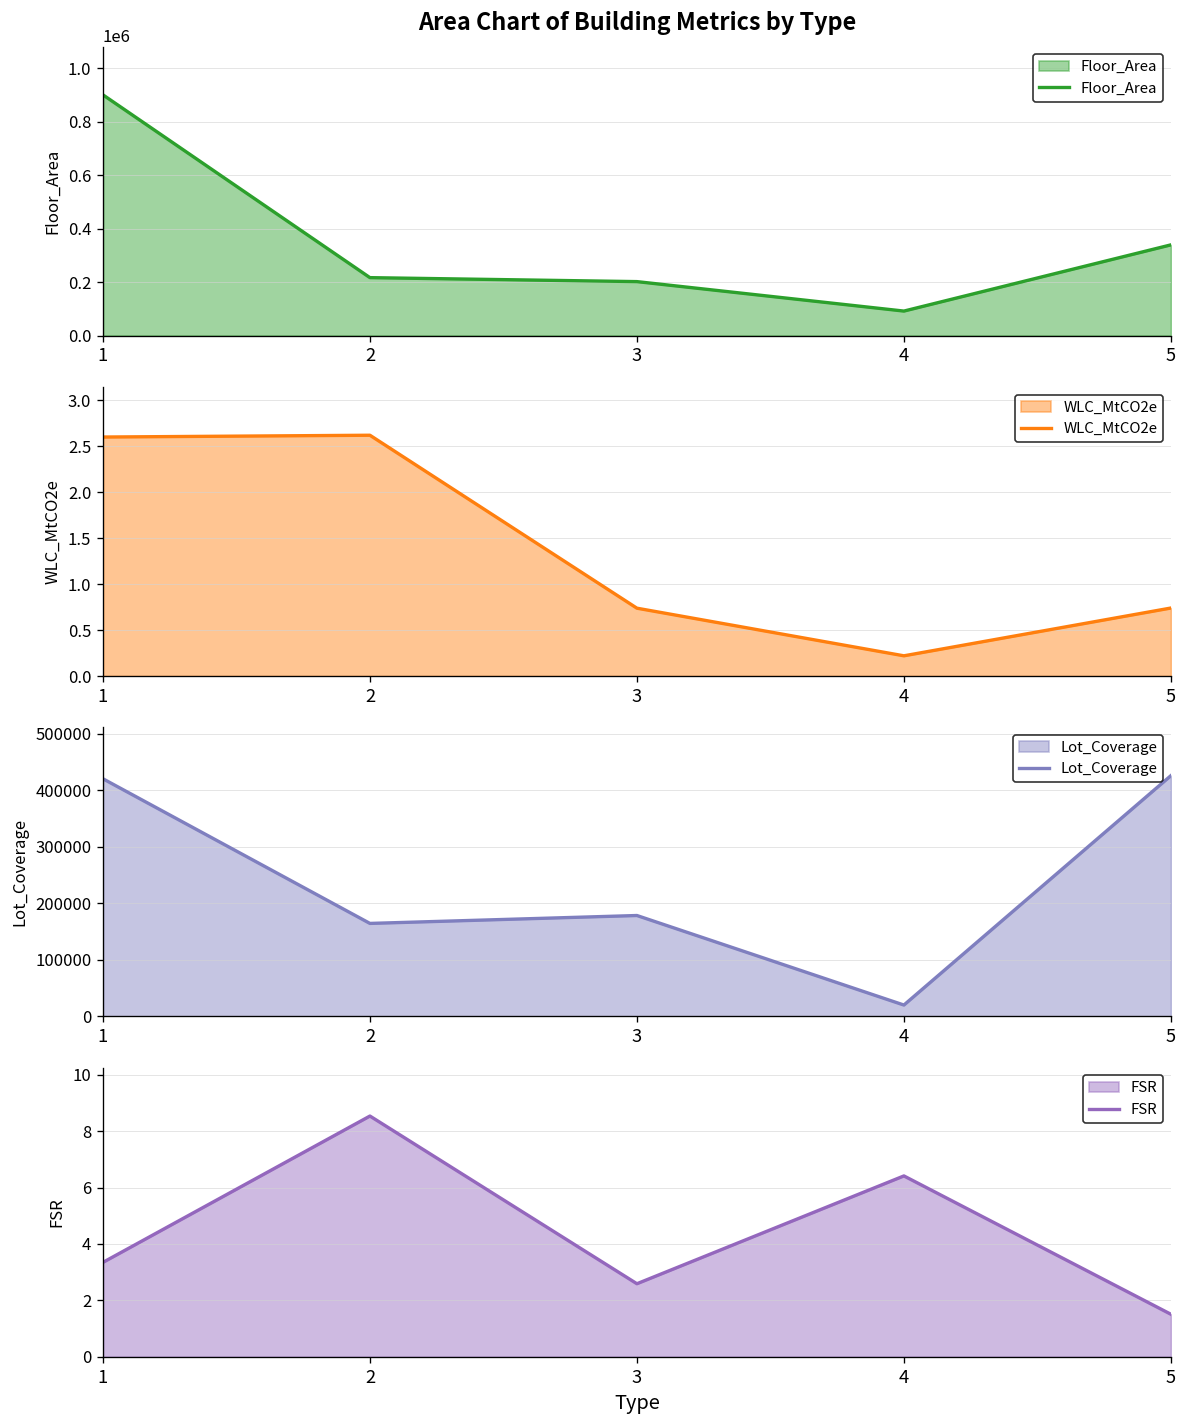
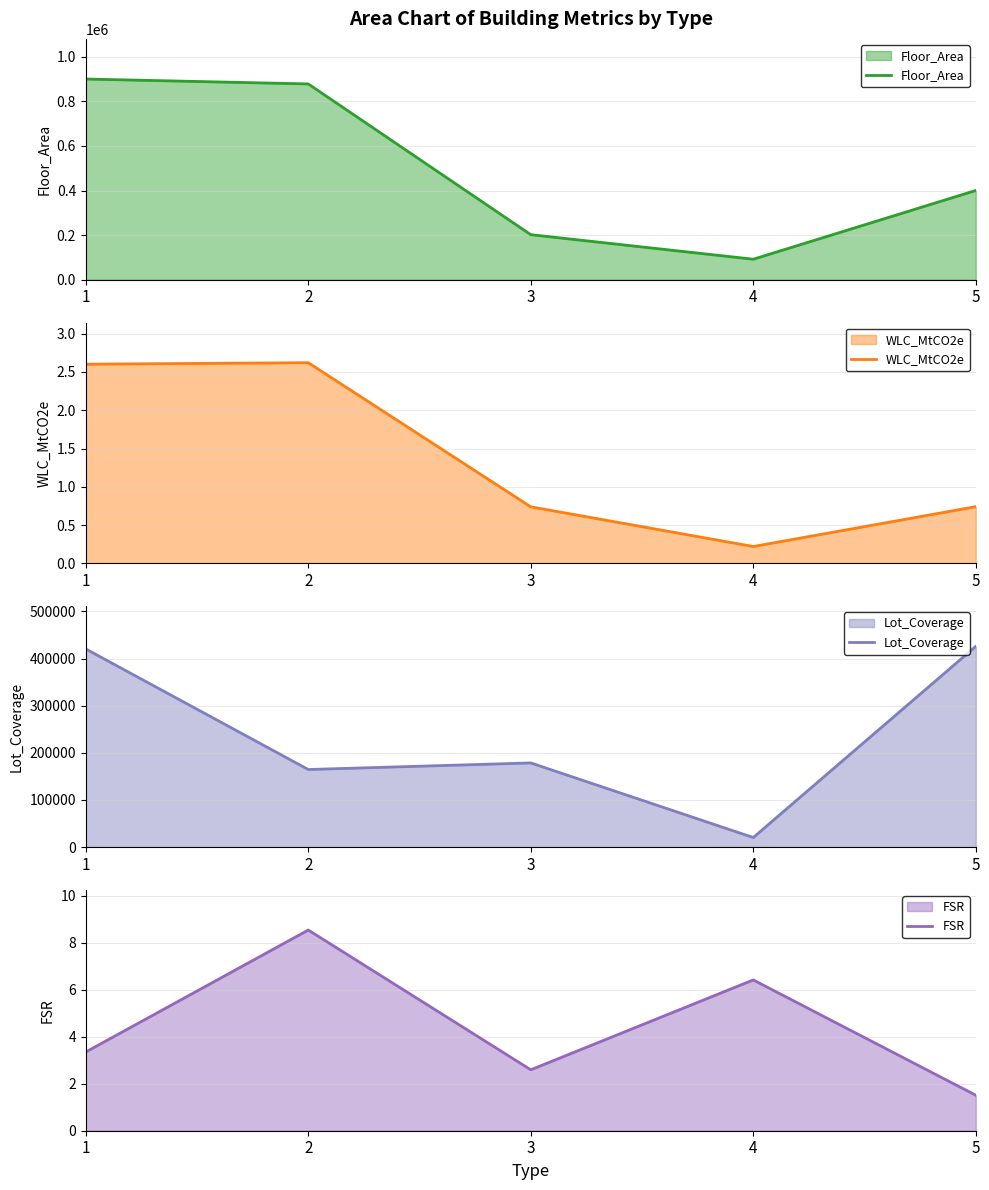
  {
    "Area Chart of Building Metrics by Type": {
      "1": 900000,
-     "2": 220000,
+     "2": 880000,
      "3": 200000,
      "4": 90000,
-     "5": 340000
+     "5": 400000
    }
  }
